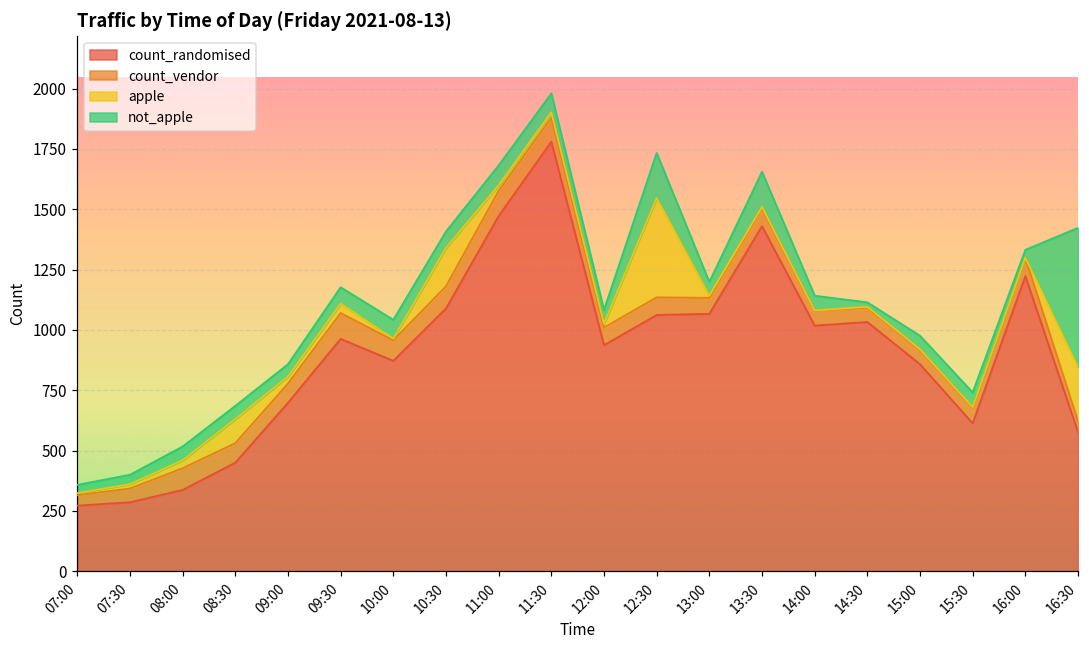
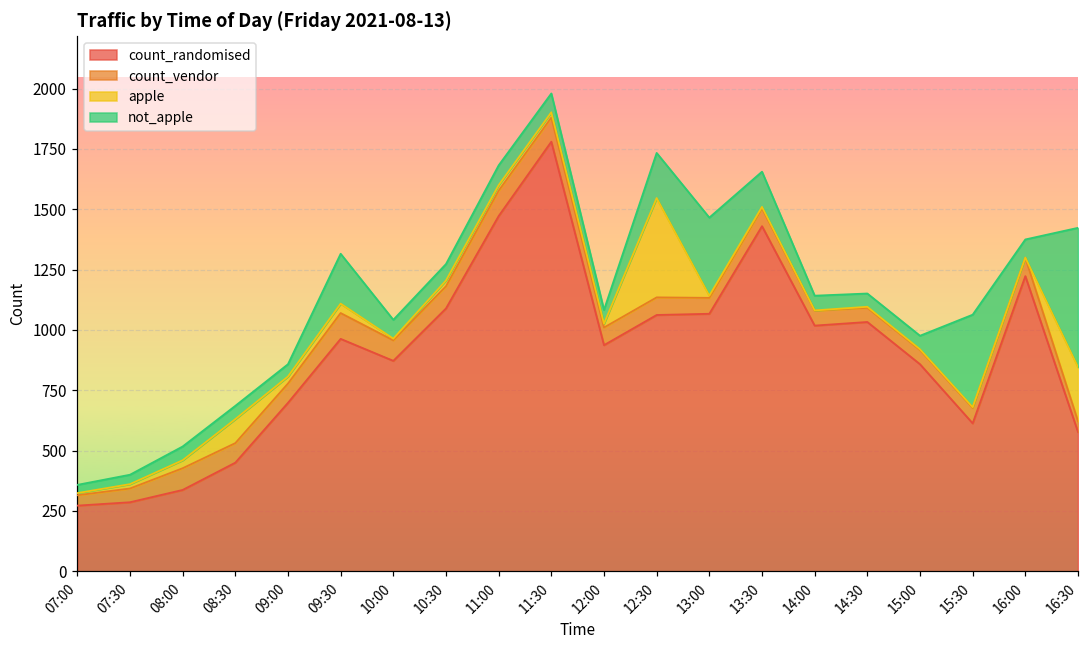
  {
    "apple": {
      "07:30": 20,
      "08:00": 30,
      "08:30": 100,
      "09:00": 30,
      "09:30": 40,
-     "10:30": 160,
+     "10:30": 20,
      "11:00": 20,
      "11:30": 20,
      "12:00": 20,
      "12:30": 410,
      "16:30": 220
    },
    "not_apple": {
      "07:00": 30,
      "07:30": 40,
      "08:00": 60,
      "08:30": 60,
      "09:00": 50,
-     "09:30": 70,
+     "09:30": 210,
      "10:00": 80,
      "10:30": 70,
      "11:00": 80,
      "11:30": 80,
      "12:00": 60,
      "12:30": 190,
-     "13:00": 60,
+     "13:00": 320,
      "13:30": 150,
      "14:00": 60,
-     "14:30": 20,
+     "14:30": 60,
      "15:00": 60,
-     "15:30": 60,
-     "16:00": 30,
+     "15:30": 380,
+     "16:00": 80,
      "16:30": 580
    }
  }
